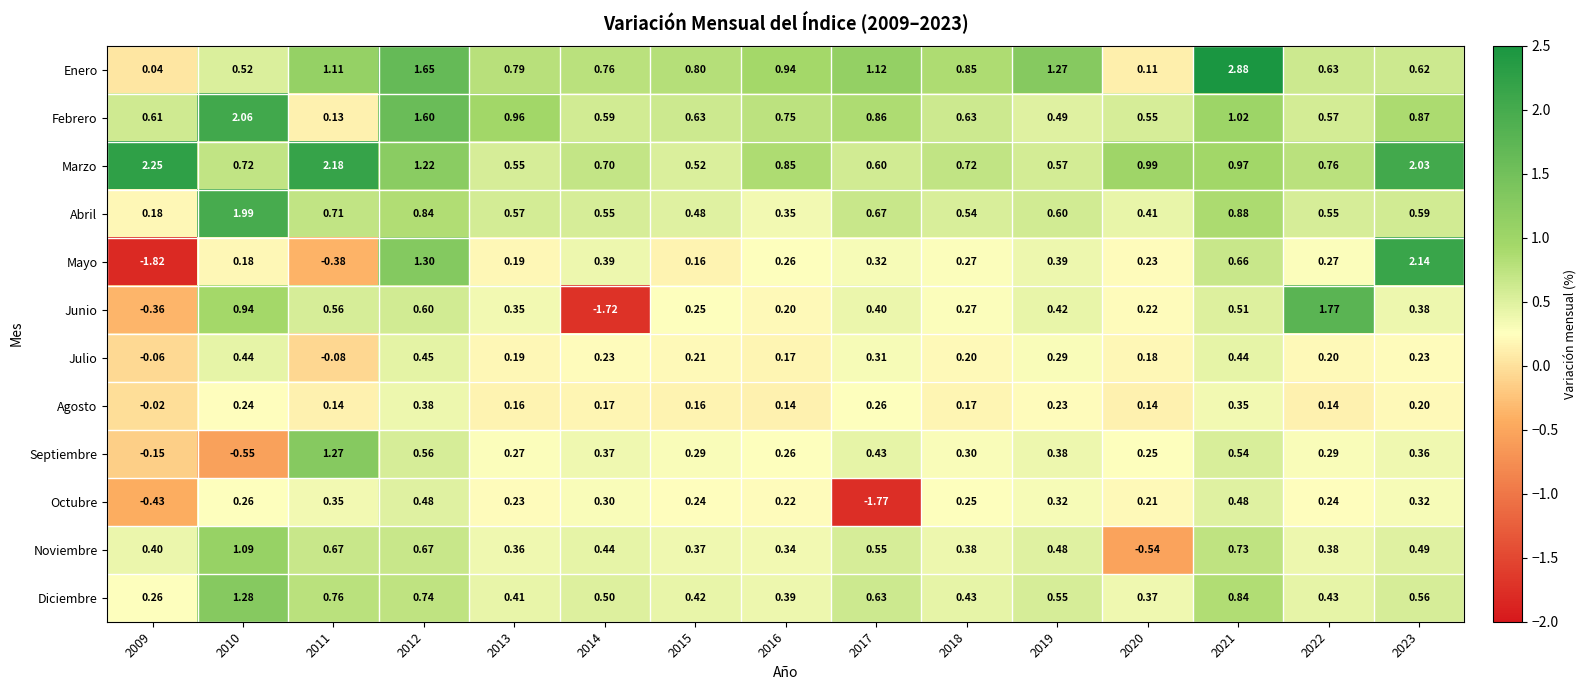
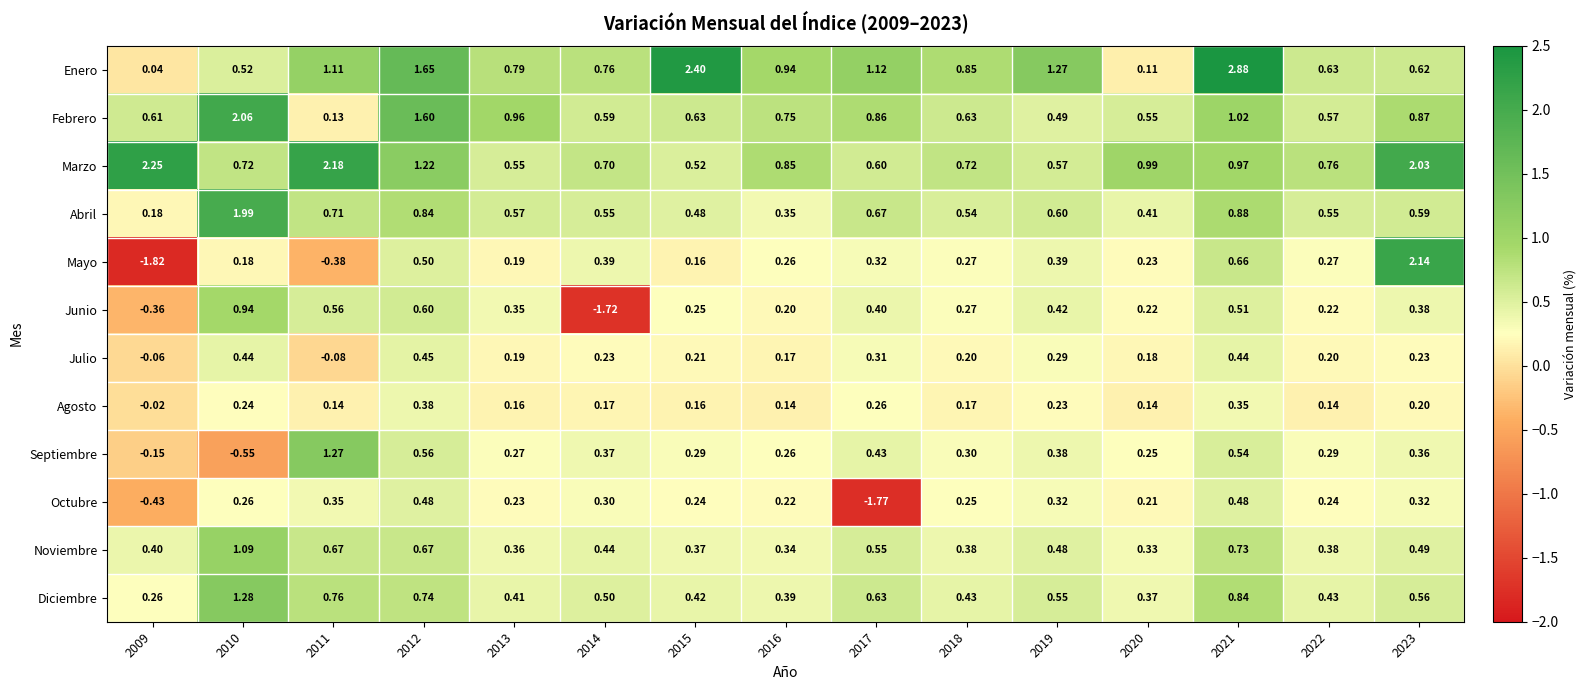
  {
    "Enero": {
      "2009": 0.04,
      "2010": 0.52,
      "2011": 1.11,
      "2012": 1.65,
      "2013": 0.79,
      "2014": 0.76,
-     "2015": 0.80,
+     "2015": 2.40,
      "2016": 0.94,
      "2017": 1.12,
      "2018": 0.85,
      "2019": 1.27,
      "2020": 0.11,
      "2021": 2.88,
      "2022": 0.63,
      "2023": 0.62
    },
    "Febrero": {
      "2009": 0.61,
      "2010": 2.06,
      "2011": 0.13,
      "2012": 1.60,
      "2013": 0.96,
      "2014": 0.59,
      "2015": 0.63,
      "2016": 0.75,
      "2017": 0.86,
      "2018": 0.63,
      "2019": 0.49,
      "2020": 0.55,
      "2021": 1.02,
      "2022": 0.57,
      "2023": 0.87
    },
    "Marzo": {
      "2009": 2.25,
      "2010": 0.72,
      "2011": 2.18,
      "2012": 1.22,
      "2013": 0.55,
      "2014": 0.70,
      "2015": 0.52,
      "2016": 0.85,
      "2017": 0.60,
      "2018": 0.72,
      "2019": 0.57,
      "2020": 0.99,
      "2021": 0.97,
      "2022": 0.76,
      "2023": 2.03
    },
    "Abril": {
      "2009": 0.18,
      "2010": 1.99,
      "2011": 0.71,
      "2012": 0.84,
      "2013": 0.57,
      "2014": 0.55,
      "2015": 0.48,
      "2016": 0.35,
      "2017": 0.67,
      "2018": 0.54,
      "2019": 0.60,
      "2020": 0.41,
      "2021": 0.88,
      "2022": 0.55,
      "2023": 0.59
    },
    "Mayo": {
      "2009": -1.82,
      "2010": 0.18,
      "2011": -0.38,
-     "2012": 1.30,
+     "2012": 0.50,
      "2013": 0.19,
      "2014": 0.39,
      "2015": 0.16,
      "2016": 0.26,
      "2017": 0.32,
      "2018": 0.27,
      "2019": 0.39,
      "2020": 0.23,
      "2021": 0.66,
      "2022": 0.27,
      "2023": 2.14
    },
    "Junio": {
      "2009": -0.36,
      "2010": 0.94,
      "2011": 0.56,
      "2012": 0.60,
      "2013": 0.35,
      "2014": -1.72,
      "2015": 0.25,
      "2016": 0.20,
      "2017": 0.40,
      "2018": 0.27,
      "2019": 0.42,
      "2020": 0.22,
      "2021": 0.51,
-     "2022": 1.77,
+     "2022": 0.22,
      "2023": 0.38
    },
    "Julio": {
      "2009": -0.06,
      "2010": 0.44,
      "2011": -0.08,
      "2012": 0.45,
      "2013": 0.19,
      "2014": 0.23,
      "2015": 0.21,
      "2016": 0.17,
      "2017": 0.31,
      "2018": 0.20,
      "2019": 0.29,
      "2020": 0.18,
      "2021": 0.44,
      "2022": 0.20,
      "2023": 0.23
    },
    "Agosto": {
      "2009": -0.02,
      "2010": 0.24,
      "2011": 0.14,
      "2012": 0.38,
      "2013": 0.16,
      "2014": 0.17,
      "2015": 0.16,
      "2016": 0.14,
      "2017": 0.26,
      "2018": 0.17,
      "2019": 0.23,
      "2020": 0.14,
      "2021": 0.35,
      "2022": 0.14,
      "2023": 0.20
    },
    "Septiembre": {
      "2009": -0.15,
      "2010": -0.55,
      "2011": 1.27,
      "2012": 0.56,
      "2013": 0.27,
      "2014": 0.37,
      "2015": 0.29,
      "2016": 0.26,
      "2017": 0.43,
      "2018": 0.30,
      "2019": 0.38,
      "2020": 0.25,
      "2021": 0.54,
      "2022": 0.29,
      "2023": 0.36
    },
    "Octubre": {
      "2009": -0.43,
      "2010": 0.26,
      "2011": 0.35,
      "2012": 0.48,
      "2013": 0.23,
      "2014": 0.30,
      "2015": 0.24,
      "2016": 0.22,
      "2017": -1.77,
      "2018": 0.25,
      "2019": 0.32,
      "2020": 0.21,
      "2021": 0.48,
      "2022": 0.24,
      "2023": 0.32
    },
    "Noviembre": {
      "2009": 0.40,
      "2010": 1.09,
      "2011": 0.67,
      "2012": 0.67,
      "2013": 0.36,
      "2014": 0.44,
      "2015": 0.37,
      "2016": 0.34,
      "2017": 0.55,
      "2018": 0.38,
      "2019": 0.48,
-     "2020": -0.54,
+     "2020": 0.33,
      "2021": 0.73,
      "2022": 0.38,
      "2023": 0.49
    },
    "Diciembre": {
      "2009": 0.26,
      "2010": 1.28,
      "2011": 0.76,
      "2012": 0.74,
      "2013": 0.41,
      "2014": 0.50,
      "2015": 0.42,
      "2016": 0.39,
      "2017": 0.63,
      "2018": 0.43,
      "2019": 0.55,
      "2020": 0.37,
      "2021": 0.84,
      "2022": 0.43,
      "2023": 0.56
    }
  }
